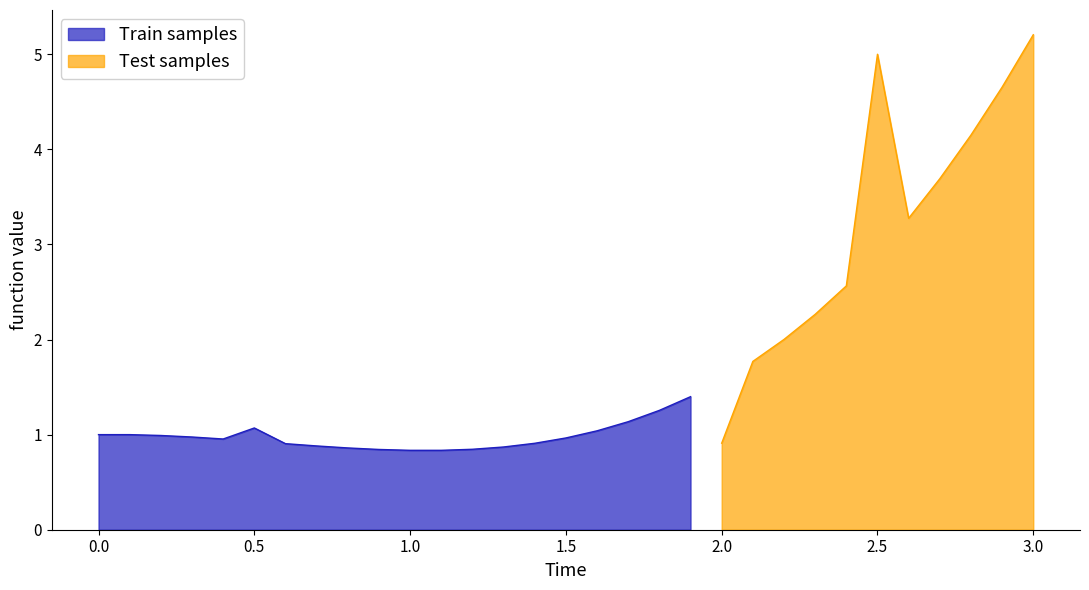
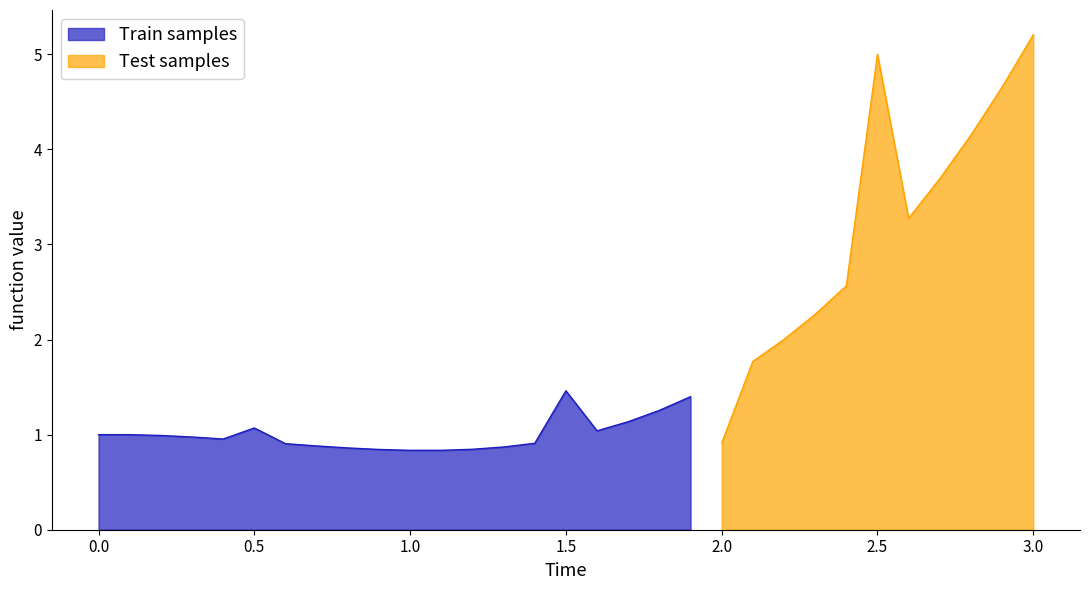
  {
    "Train samples": {
      "0.0": 1.0,
      "0.5": 1.1,
      "1.0": 0.8,
-     "1.5": 1.0
+     "1.5": 1.5
    },
    "Test samples": {
      "2.0": 0.9,
      "2.5": 5.0,
      "3.0": 5.2
    }
  }
